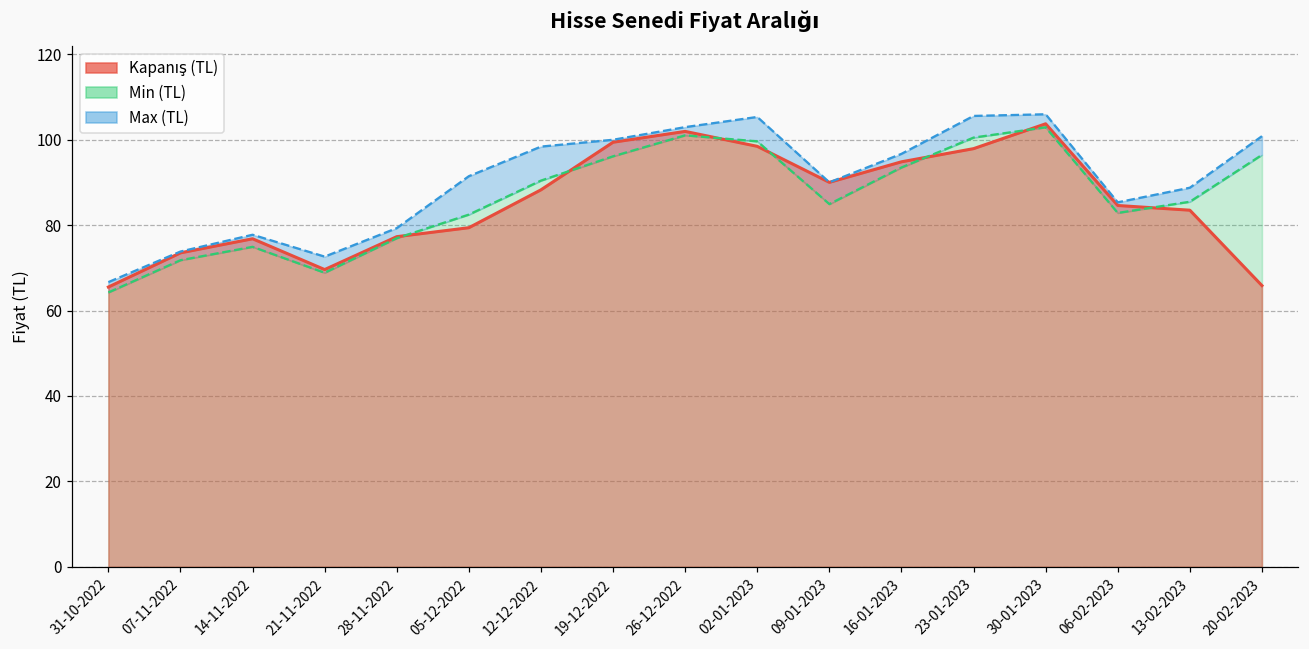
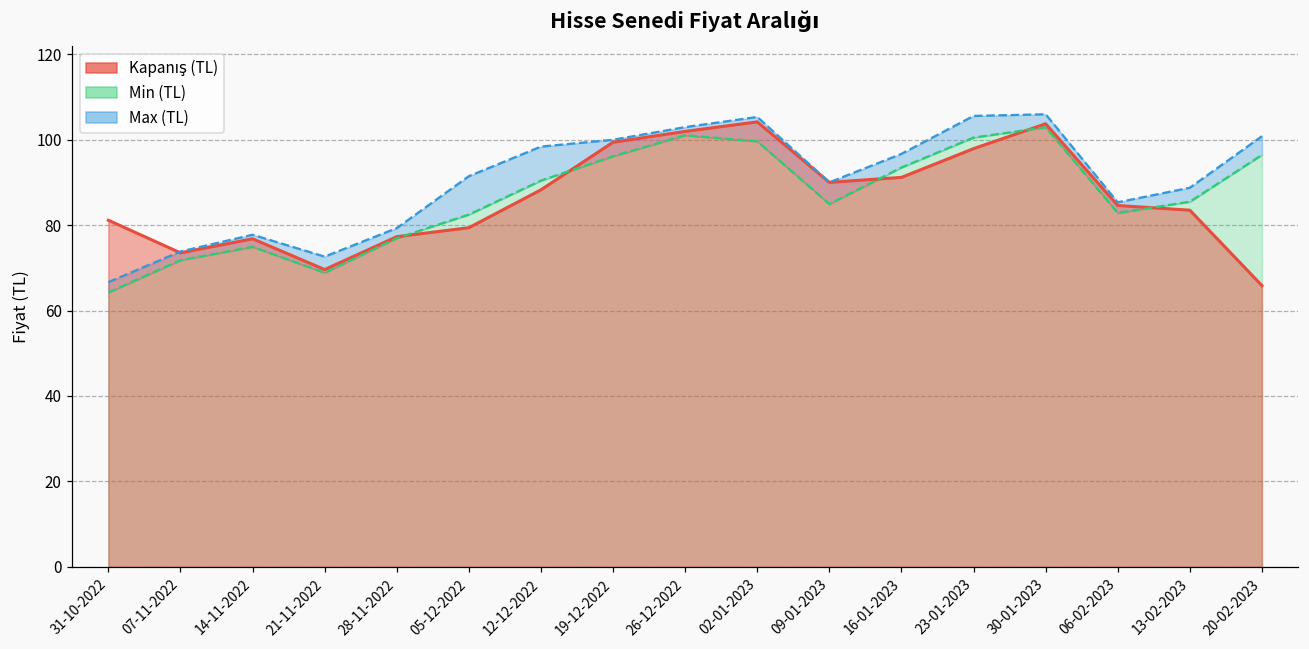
  {
    "Kapanış (TL)": {
-     "31-10-2022": 66,
+     "31-10-2022": 81,
      "14-11-2022": 77,
      "21-11-2022": 70,
      "05-12-2022": 79,
      "12-12-2022": 88,
      "26-12-2022": 102,
-     "02-01-2023": 98,
-     "16-01-2023": 95,
+     "02-01-2023": 104,
+     "16-01-2023": 91,
      "23-01-2023": 98,
      "30-01-2023": 104,
      "06-02-2023": 85,
      "13-02-2023": 84,
      "20-02-2023": 66
    }
  }
